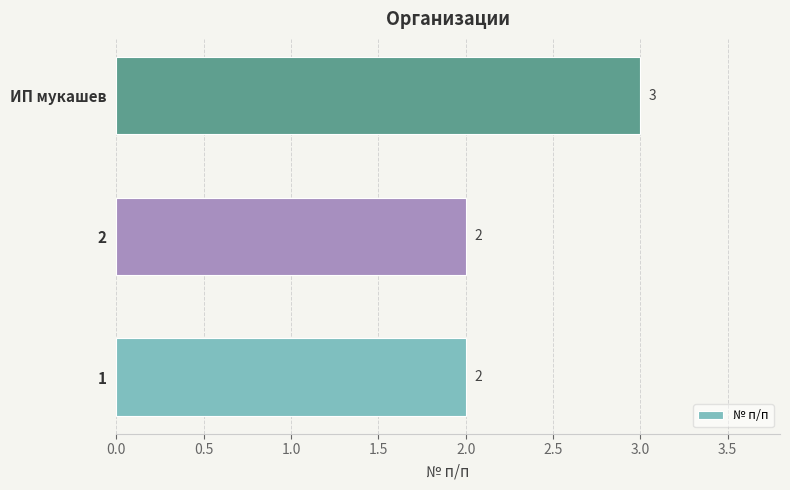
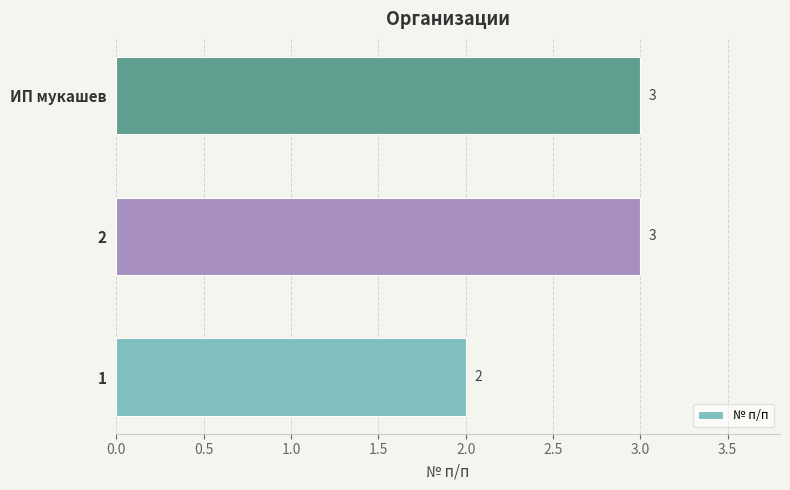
  {
    "ИП мукашев": 3,
-   "2": 2,
+   "2": 3,
    "1": 2
  }
